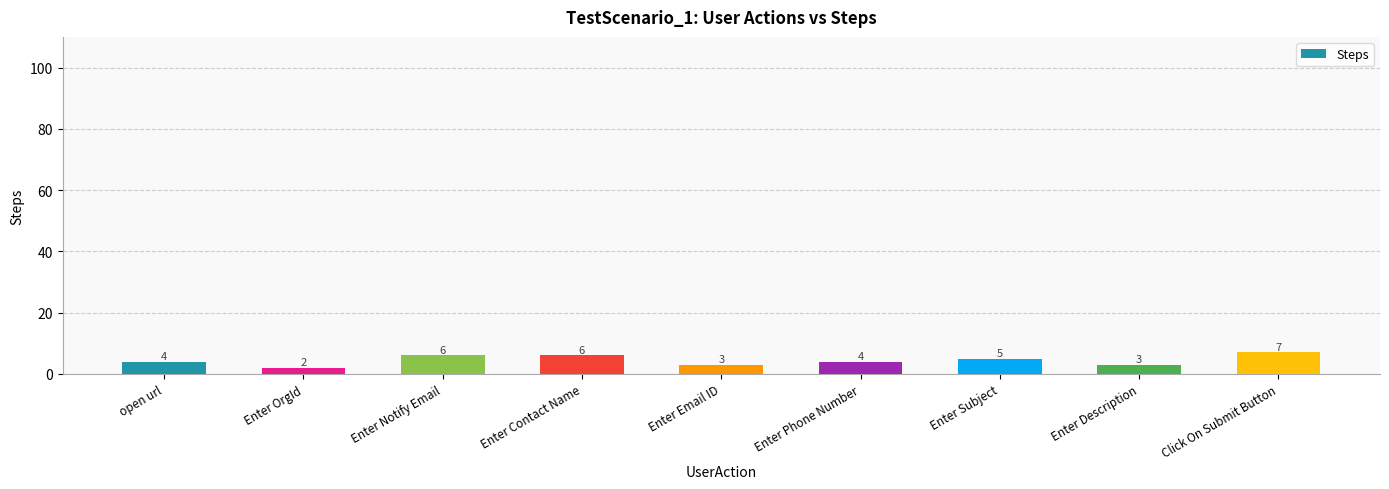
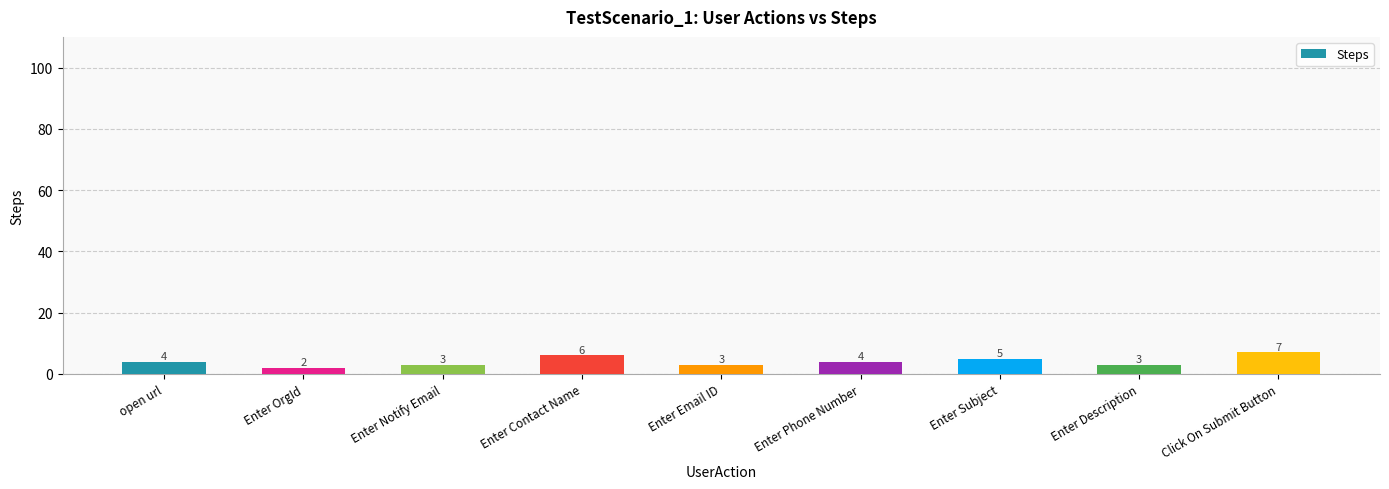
  {
    "open url": 4,
    "Enter OrgId": 2,
-   "Enter Notify Email": 6,
+   "Enter Notify Email": 3,
    "Enter Contact Name": 6,
    "Enter Email ID": 3,
    "Enter Phone Number": 4,
    "Enter Subject": 5,
    "Enter Description": 3,
    "Click On Submit Button": 7
  }
